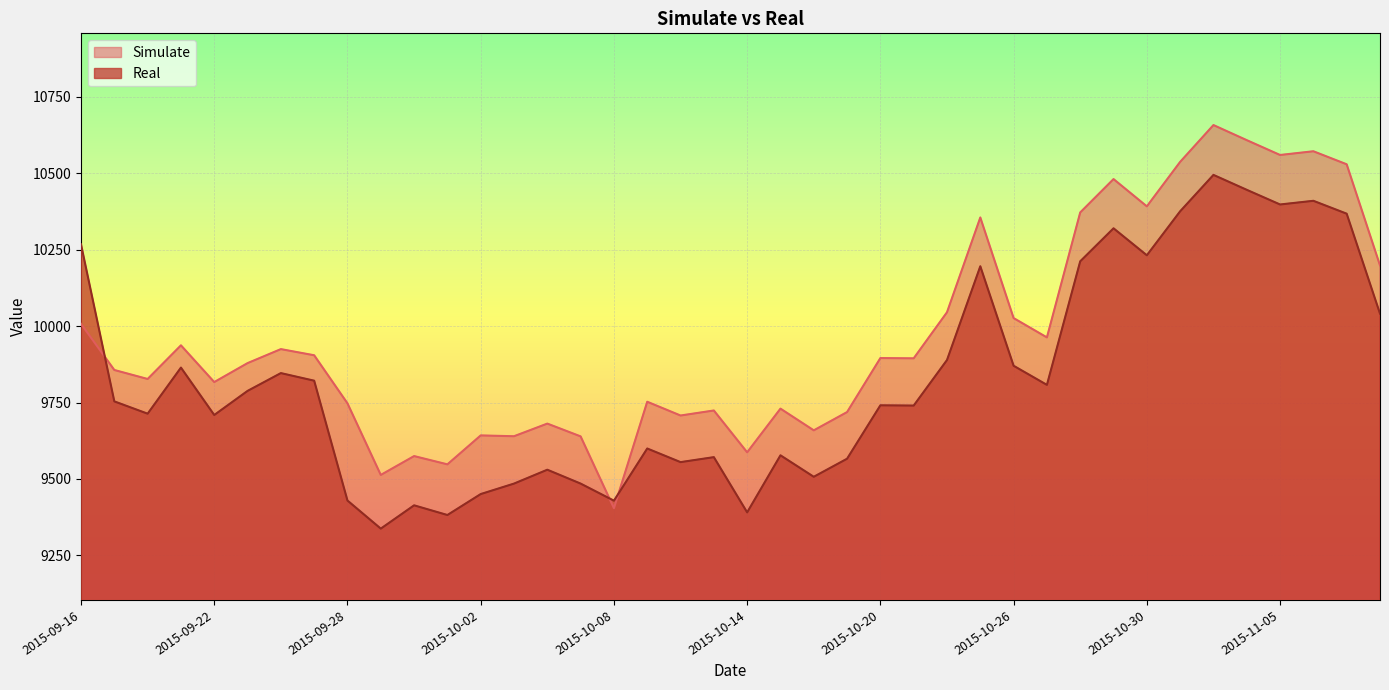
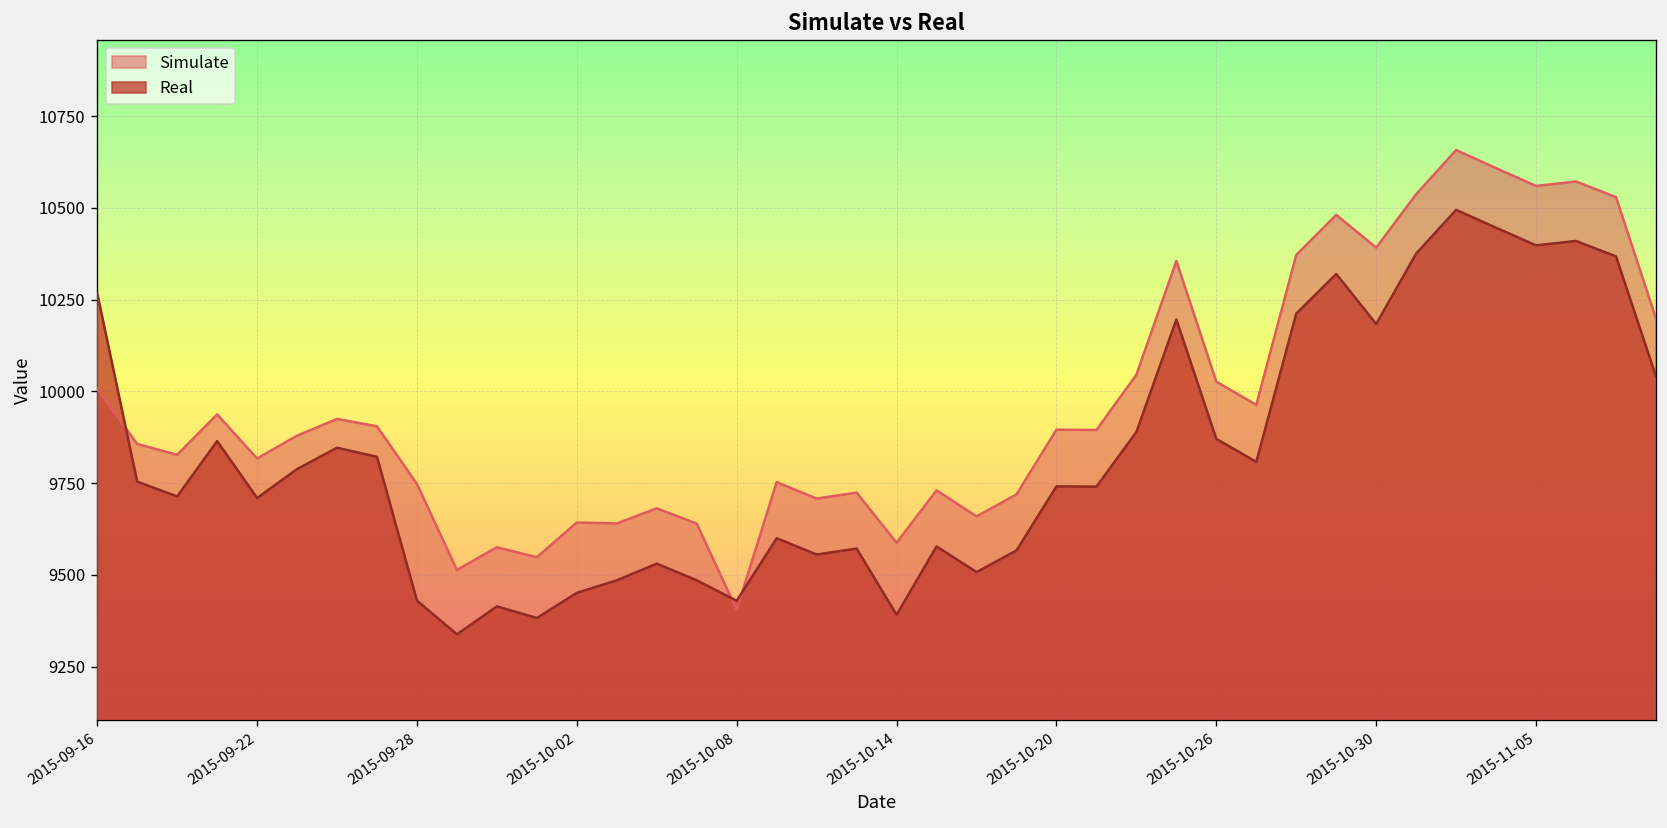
  {
    "Simulate": {
      "2015-09-16": 10010,
      "2015-09-22": 9820,
      "2015-09-28": 9750,
      "2015-10-02": 9640,
      "2015-10-08": 9400,
      "2015-10-14": 9590,
      "2015-10-20": 9900,
      "2015-10-26": 10030,
      "2015-10-30": 10390,
      "2015-11-05": 10560
    },
    "Real": {
      "2015-09-16": 10270,
      "2015-09-22": 9710,
      "2015-09-28": 9430,
      "2015-10-02": 9450,
      "2015-10-08": 9430,
      "2015-10-14": 9390,
      "2015-10-20": 9740,
      "2015-10-26": 9870,
-     "2015-10-30": 10230,
+     "2015-10-30": 10180,
      "2015-11-05": 10400
    }
  }
